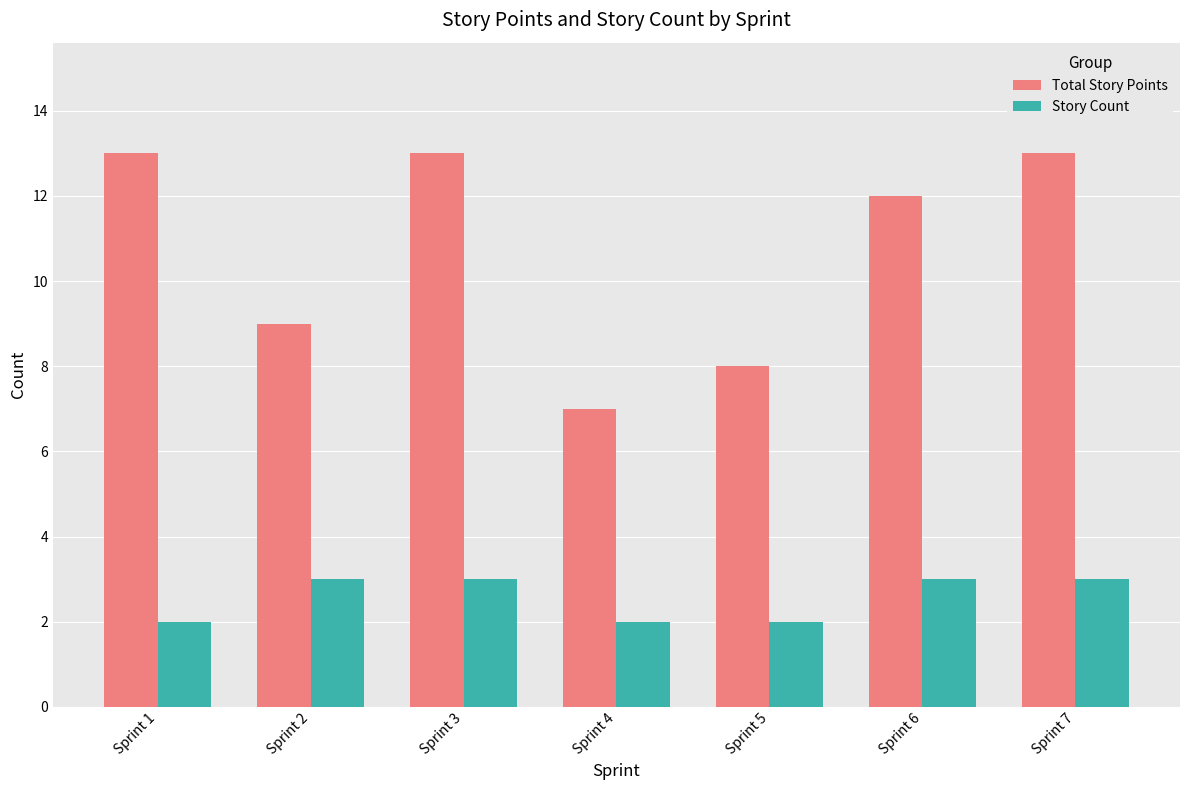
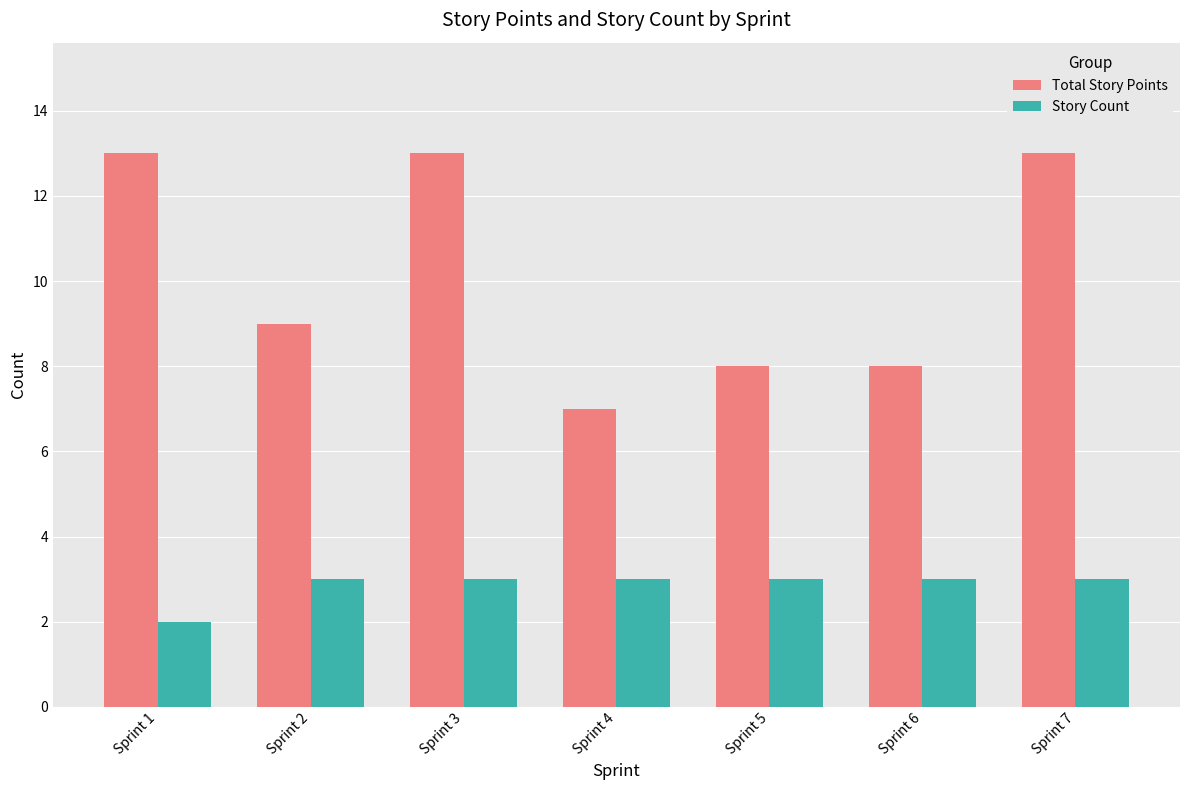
  {
    "Total Story Points": {
      "Sprint 1": 13,
      "Sprint 2": 9,
      "Sprint 3": 13,
      "Sprint 4": 7,
      "Sprint 5": 8,
-     "Sprint 6": 12,
+     "Sprint 6": 8,
      "Sprint 7": 13
    },
    "Story Count": {
      "Sprint 1": 2,
      "Sprint 2": 3,
      "Sprint 3": 3,
-     "Sprint 4": 2,
-     "Sprint 5": 2,
+     "Sprint 4": 3,
+     "Sprint 5": 3,
      "Sprint 6": 3,
      "Sprint 7": 3
    }
  }
